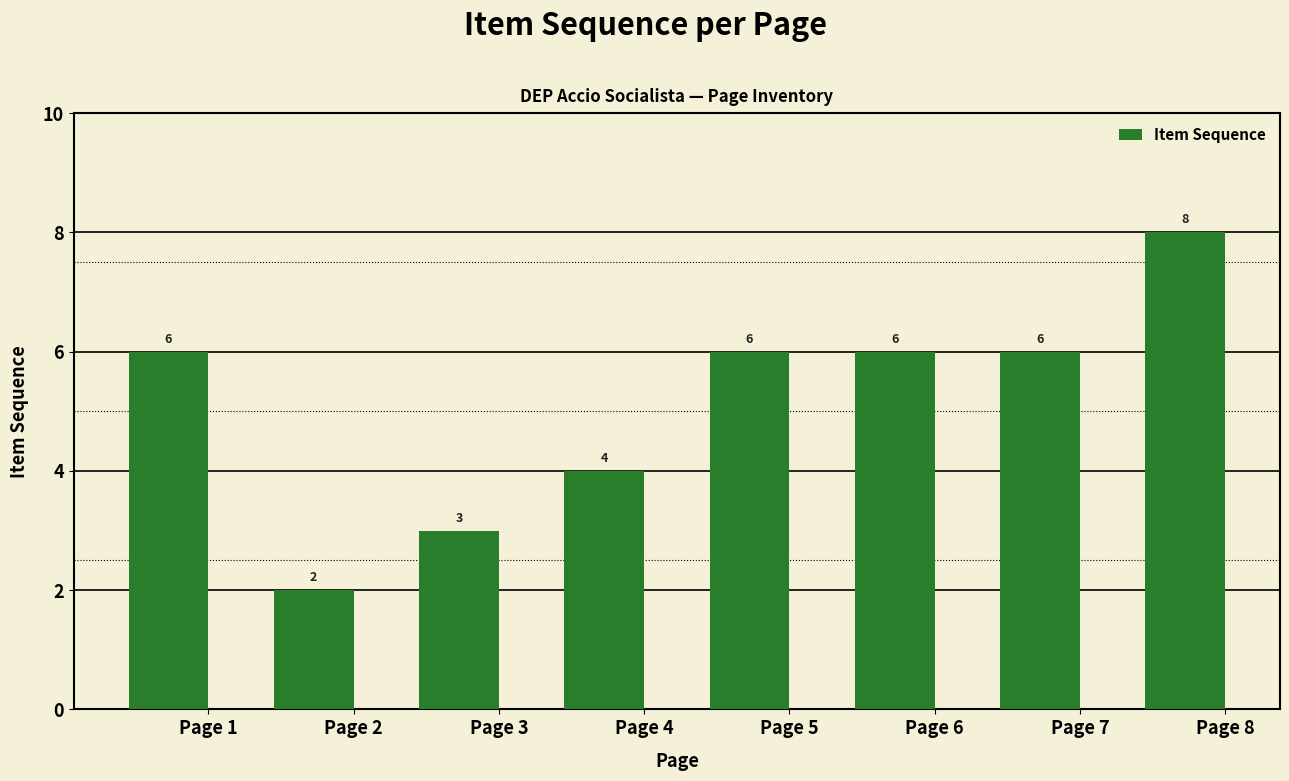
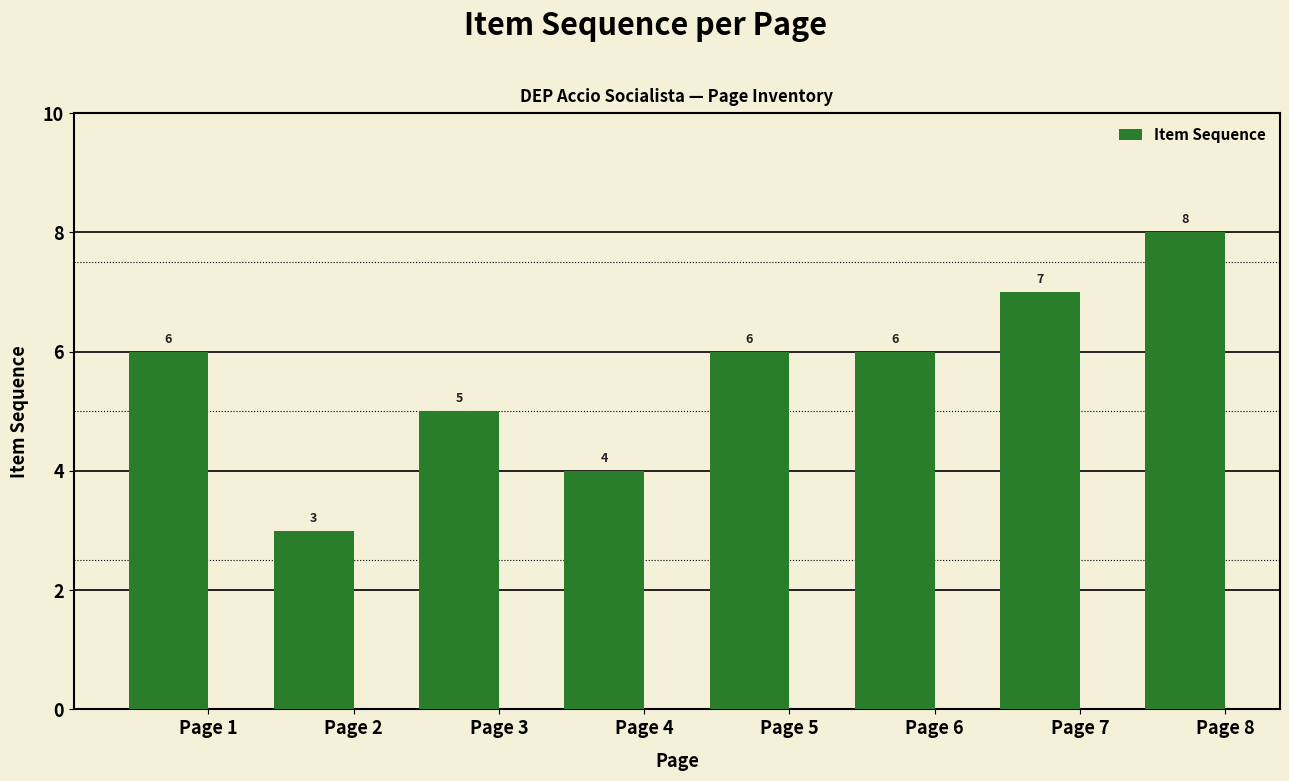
  {
    "Page 1": 6,
-   "Page 2": 2,
-   "Page 3": 3,
+   "Page 2": 3,
+   "Page 3": 5,
    "Page 4": 4,
    "Page 5": 6,
    "Page 6": 6,
-   "Page 7": 6,
+   "Page 7": 7,
    "Page 8": 8
  }
